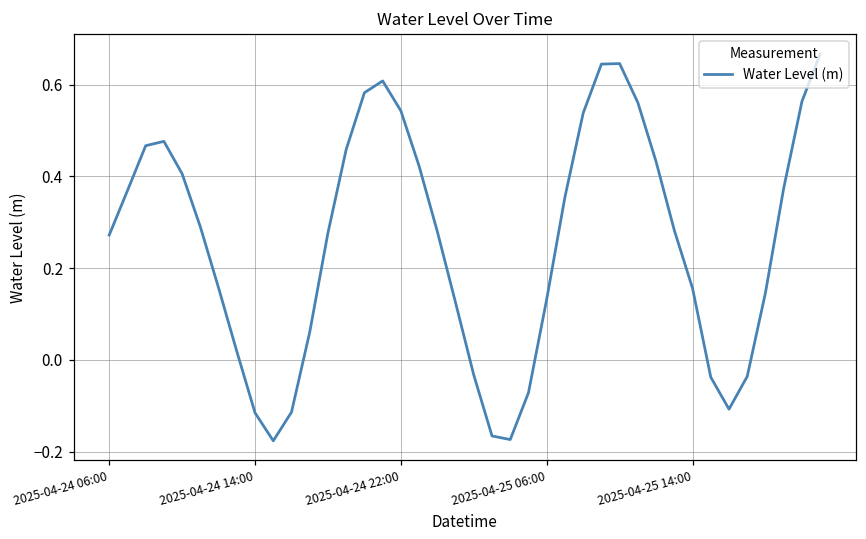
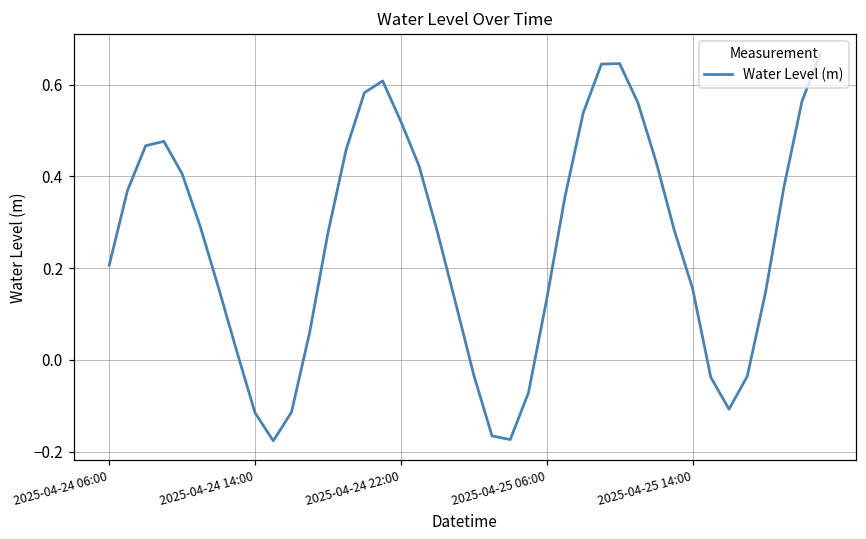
  {
-   "2025-04-24 06:00": 0.27,
+   "2025-04-24 06:00": 0.21,
    "2025-04-24 14:00": -0.12,
-   "2025-04-24 22:00": 0.54,
+   "2025-04-24 22:00": 0.52,
    "2025-04-25 06:00": 0.13,
    "2025-04-25 14:00": 0.16
  }
